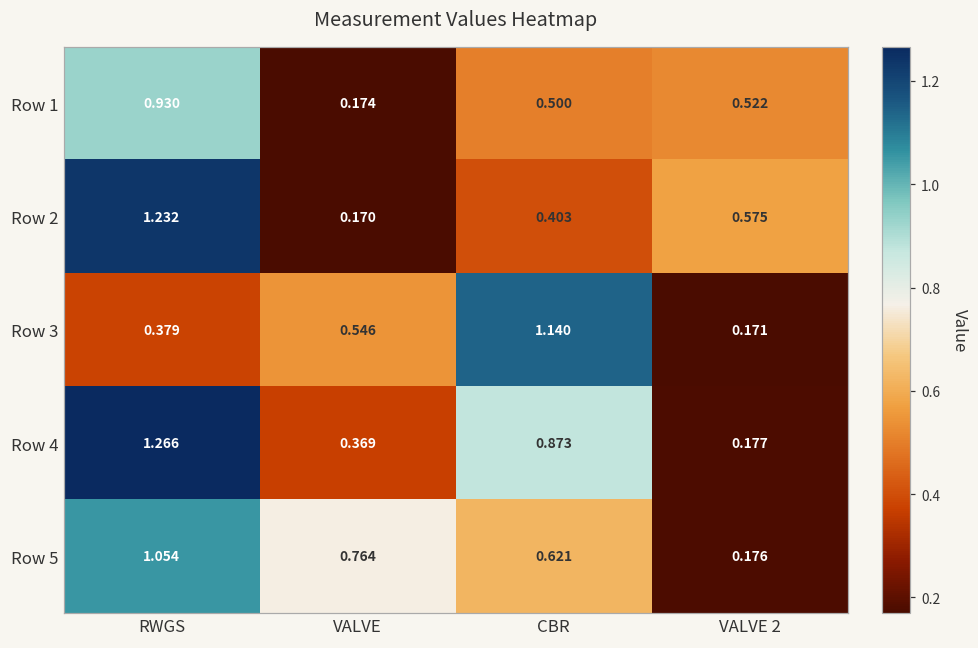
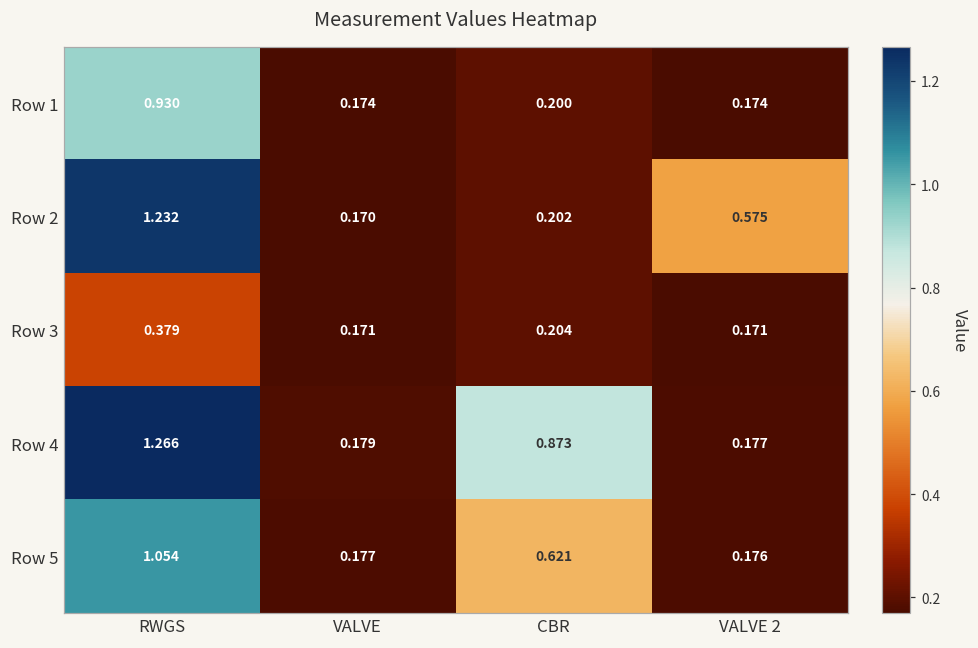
  {
    "Row 1": {
      "RWGS": 0.930,
      "VALVE": 0.174,
-     "CBR": 0.500,
-     "VALVE 2": 0.522
+     "CBR": 0.200,
+     "VALVE 2": 0.174
    },
    "Row 2": {
      "RWGS": 1.232,
      "VALVE": 0.170,
-     "CBR": 0.403,
+     "CBR": 0.202,
      "VALVE 2": 0.575
    },
    "Row 3": {
      "RWGS": 0.379,
-     "VALVE": 0.546,
-     "CBR": 1.140,
+     "VALVE": 0.171,
+     "CBR": 0.204,
      "VALVE 2": 0.171
    },
    "Row 4": {
      "RWGS": 1.266,
-     "VALVE": 0.369,
+     "VALVE": 0.179,
      "CBR": 0.873,
      "VALVE 2": 0.177
    },
    "Row 5": {
      "RWGS": 1.054,
-     "VALVE": 0.764,
+     "VALVE": 0.177,
      "CBR": 0.621,
      "VALVE 2": 0.176
    }
  }
